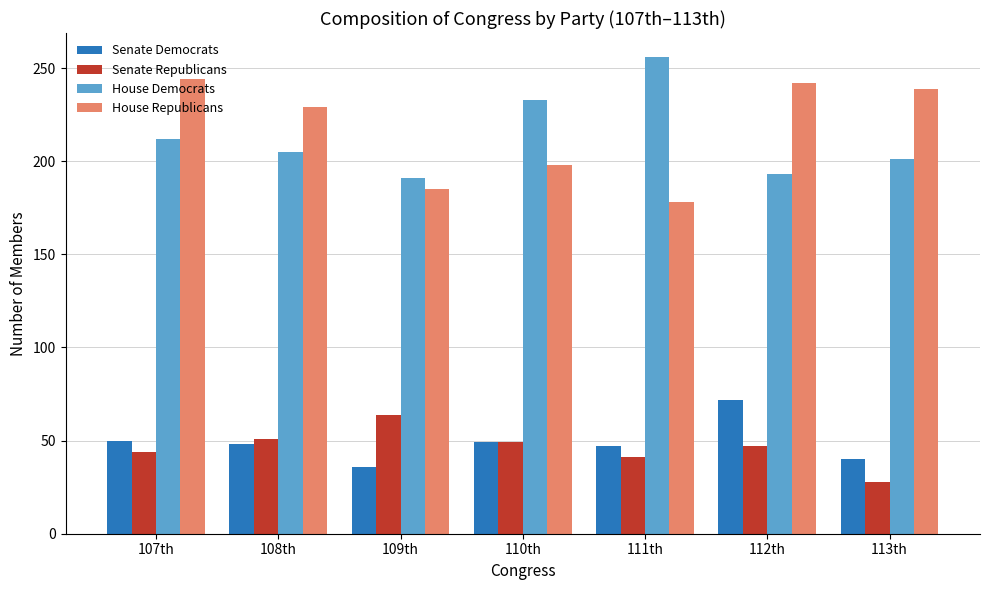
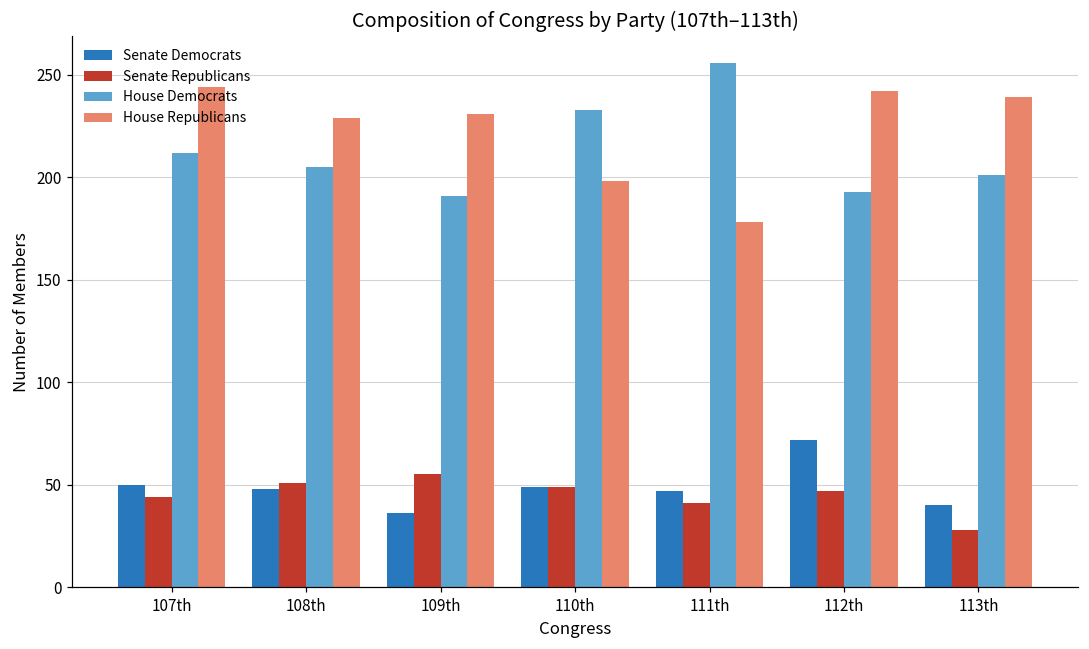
  {
    "Senate Democrats": {
      "107th": 50,
      "108th": 48,
      "109th": 36,
      "110th": 49,
      "111th": 47,
      "112th": 72,
      "113th": 40
    },
    "Senate Republicans": {
      "107th": 44,
      "108th": 51,
-     "109th": 64,
+     "109th": 55,
      "110th": 49,
      "111th": 41,
      "112th": 47,
      "113th": 28
    },
    "House Democrats": {
      "107th": 212,
      "108th": 205,
      "109th": 191,
      "110th": 233,
      "111th": 256,
      "112th": 193,
      "113th": 201
    },
    "House Republicans": {
      "107th": 244,
      "108th": 229,
-     "109th": 185,
+     "109th": 231,
      "110th": 198,
      "111th": 178,
      "112th": 242,
      "113th": 239
    }
  }
